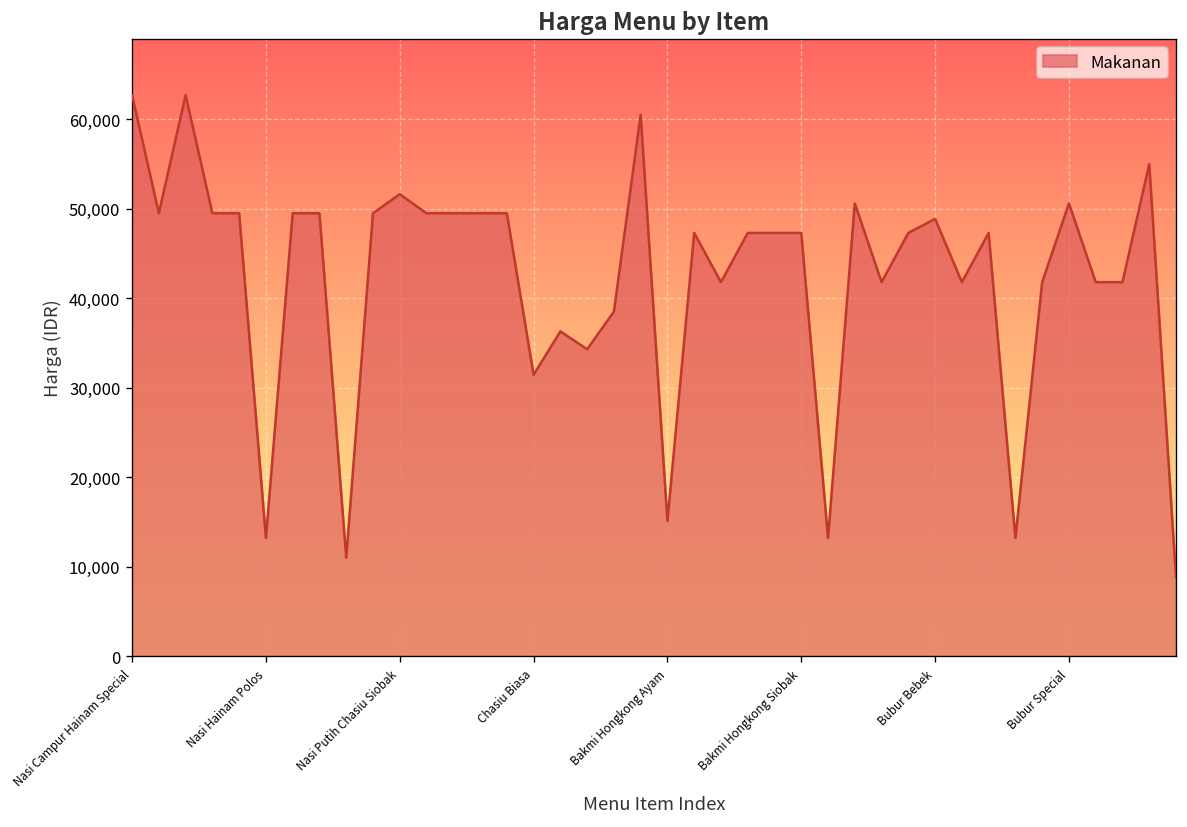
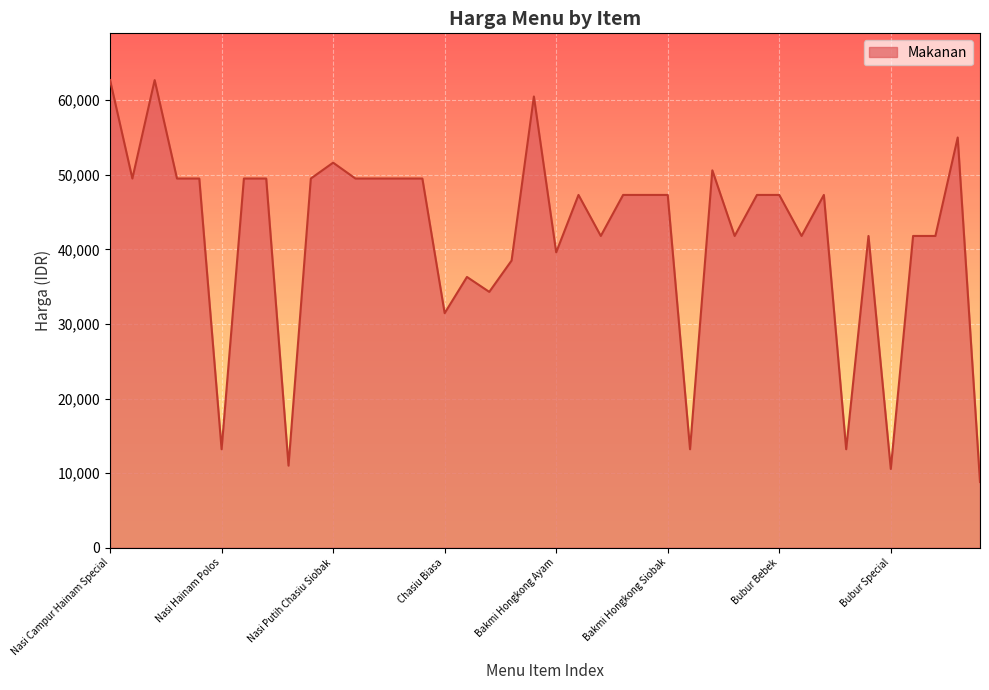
  {
    "Nasi Campur Hainam Special": "63,000",
    "Nasi Hainam Polos": "13,000",
    "Nasi Putih Chasiu Siobak": "52,000",
    "Chasiu Biasa": "31,000",
-   "Bakmi Hongkong Ayam": "15,000",
+   "Bakmi Hongkong Ayam": "40,000",
    "Bakmi Hongkong Siobak": "47,000",
-   "Bubur Bebek": "49,000",
-   "Bubur Special": "51,000"
+   "Bubur Bebek": "47,000",
+   "Bubur Special": "11,000"
  }
